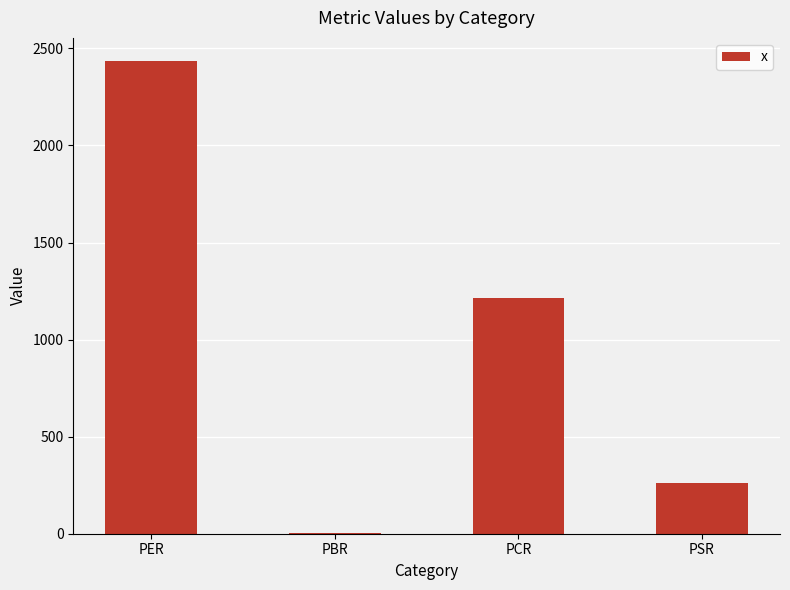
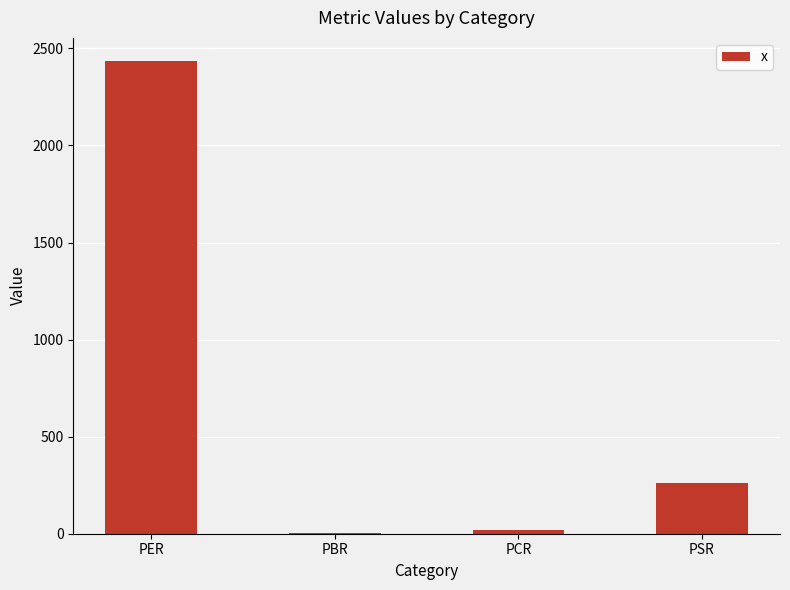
  {
    "PER": 2430,
-   "PCR": 1210,
+   "PCR": 20,
    "PSR": 260
  }
